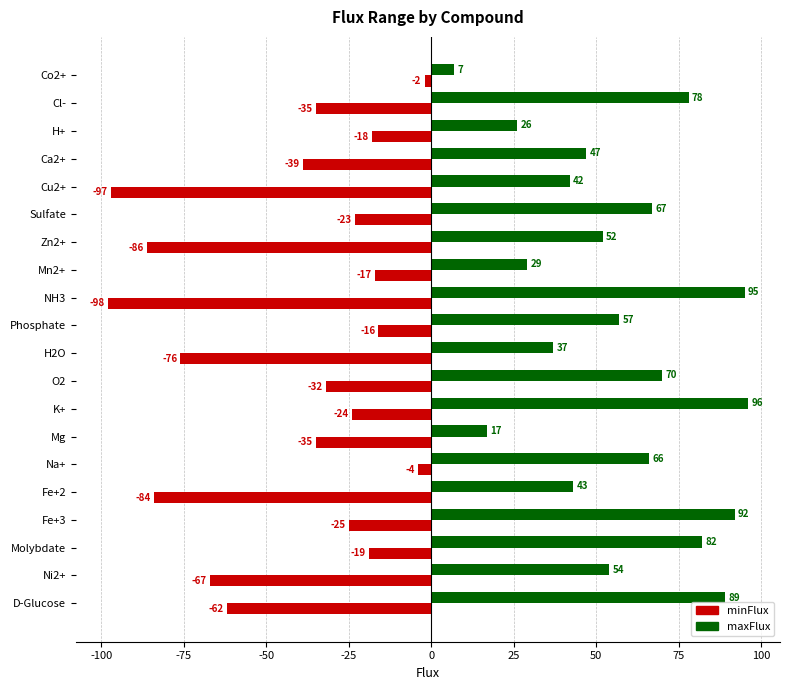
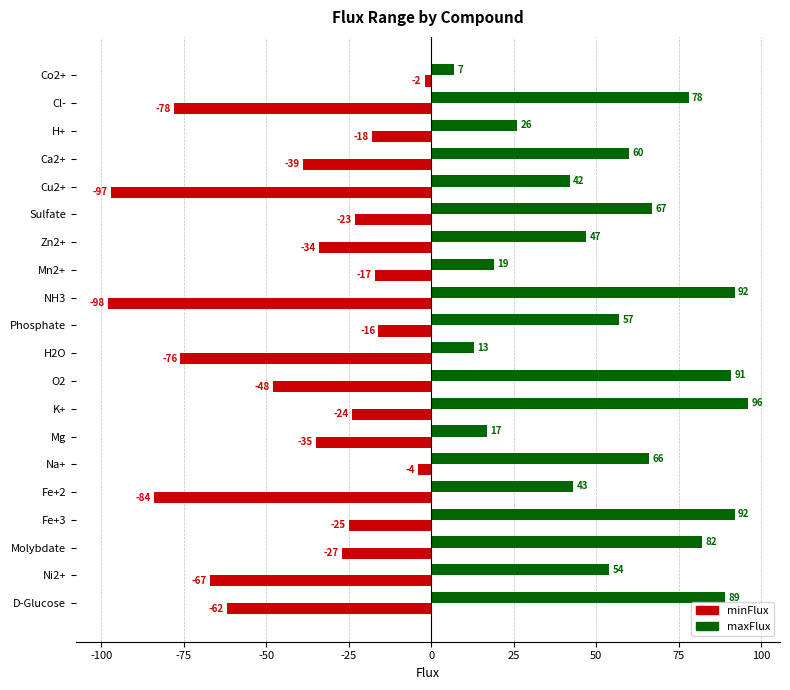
  {
    "minFlux": {
      "Co2+": -2,
-     "Cl-": -35,
+     "Cl-": -78,
      "H+": -18,
      "Ca2+": -39,
      "Cu2+": -97,
      "Sulfate": -23,
-     "Zn2+": -86,
+     "Zn2+": -34,
      "Mn2+": -17,
      "NH3": -98,
      "Phosphate": -16,
      "H2O": -76,
-     "O2": -32,
+     "O2": -48,
      "K+": -24,
      "Mg": -35,
      "Na+": -4,
      "Fe+2": -84,
      "Fe+3": -25,
-     "Molybdate": -19,
+     "Molybdate": -27,
      "Ni2+": -67,
      "D-Glucose": -62
    },
    "maxFlux": {
      "Co2+": 7,
      "Cl-": 78,
      "H+": 26,
-     "Ca2+": 47,
+     "Ca2+": 60,
      "Cu2+": 42,
      "Sulfate": 67,
-     "Zn2+": 52,
-     "Mn2+": 29,
-     "NH3": 95,
+     "Zn2+": 47,
+     "Mn2+": 19,
+     "NH3": 92,
      "Phosphate": 57,
-     "H2O": 37,
-     "O2": 70,
+     "H2O": 13,
+     "O2": 91,
      "K+": 96,
      "Mg": 17,
      "Na+": 66,
      "Fe+2": 43,
      "Fe+3": 92,
      "Molybdate": 82,
      "Ni2+": 54
    }
  }
